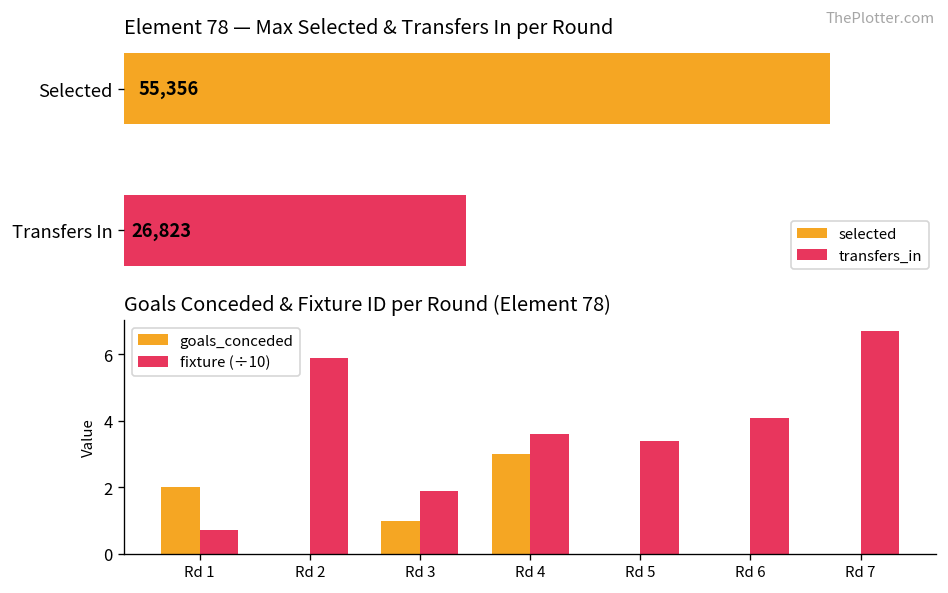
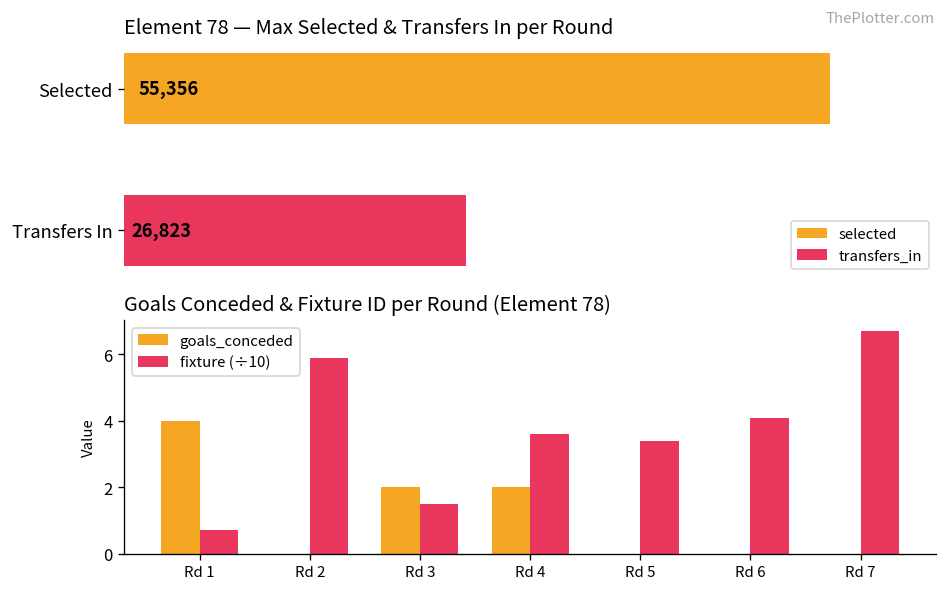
  {
    "Element 78 — Max Selected & Transfers In per Round": {
      "Selected": "55,356",
      "Transfers In": "26,823"
    },
    "Goals Conceded & Fixture ID per Round (Element 78)": {
      "goals_conceded": {
-       "Rd 1": "2",
+       "Rd 1": "4",
        "Rd 2": "0",
-       "Rd 3": "1",
-       "Rd 4": "3",
+       "Rd 3": "2",
+       "Rd 4": "2",
        "Rd 5": "0",
        "Rd 6": "0",
        "Rd 7": "0"
      },
      "fixture (÷10)": {
        "Rd 1": "0.7",
        "Rd 2": "5.9",
-       "Rd 3": "1.9",
+       "Rd 3": "1.5",
        "Rd 4": "3.6",
        "Rd 5": "3.4",
        "Rd 6": "4.1",
        "Rd 7": "6.7"
      }
    }
  }
